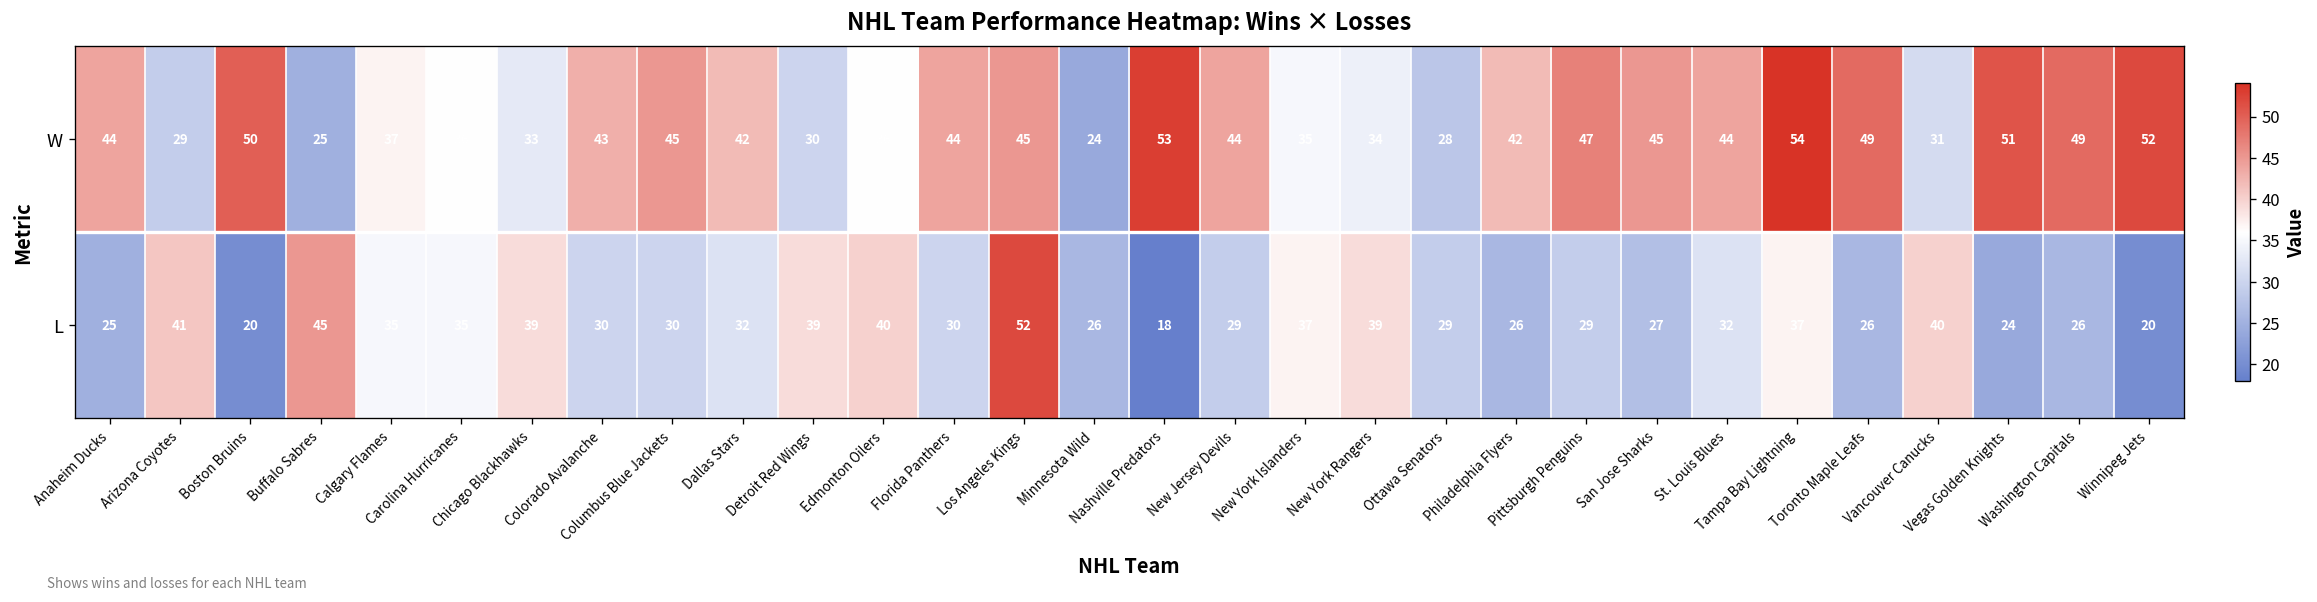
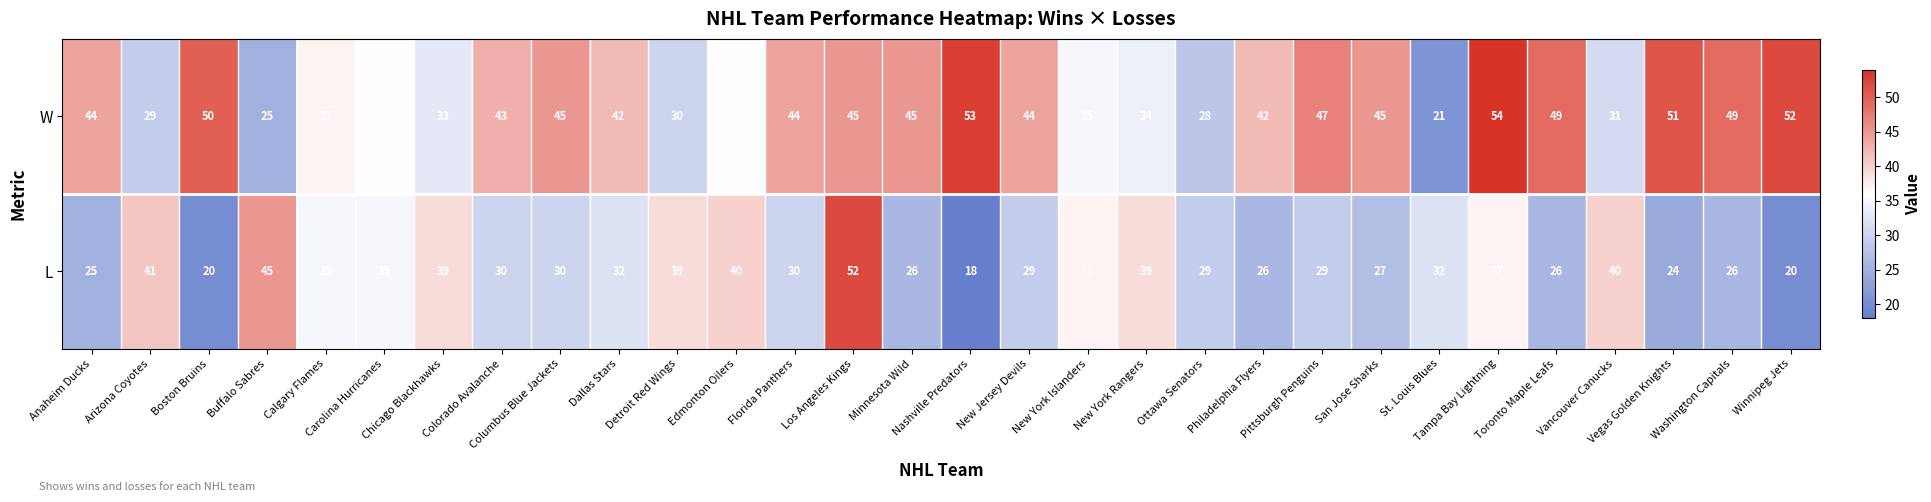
  {
    "W": {
      "Anaheim Ducks": 44,
      "Arizona Coyotes": 29,
      "Boston Bruins": 50,
      "Buffalo Sabres": 25,
      "Colorado Avalanche": 43,
      "Columbus Blue Jackets": 45,
      "Dallas Stars": 42,
      "Detroit Red Wings": 30,
      "Florida Panthers": 44,
      "Los Angeles Kings": 45,
-     "Minnesota Wild": 24,
+     "Minnesota Wild": 45,
      "Nashville Predators": 53,
      "New Jersey Devils": 44,
      "Ottawa Senators": 28,
      "Philadelphia Flyers": 42,
      "Pittsburgh Penguins": 47,
      "San Jose Sharks": 45,
-     "St. Louis Blues": 44,
+     "St. Louis Blues": 21,
      "Tampa Bay Lightning": 54,
      "Toronto Maple Leafs": 49,
      "Vegas Golden Knights": 51,
      "Washington Capitals": 49,
      "Winnipeg Jets": 52
    },
    "L": {
      "Anaheim Ducks": 25,
      "Arizona Coyotes": 41,
      "Boston Bruins": 20,
      "Buffalo Sabres": 45,
      "Colorado Avalanche": 30,
      "Columbus Blue Jackets": 30,
      "Edmonton Oilers": 40,
      "Florida Panthers": 30,
      "Los Angeles Kings": 52,
      "Minnesota Wild": 26,
      "Nashville Predators": 18,
      "New Jersey Devils": 29,
      "Ottawa Senators": 29,
      "Philadelphia Flyers": 26,
      "Pittsburgh Penguins": 29,
      "San Jose Sharks": 27,
      "Toronto Maple Leafs": 26,
      "Vancouver Canucks": 40,
      "Vegas Golden Knights": 24,
      "Washington Capitals": 26,
      "Winnipeg Jets": 20
    }
  }
